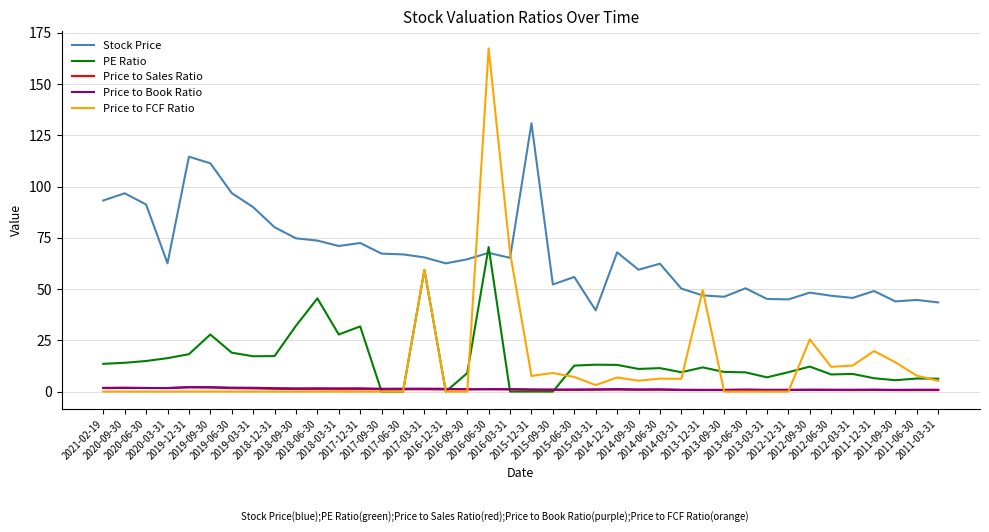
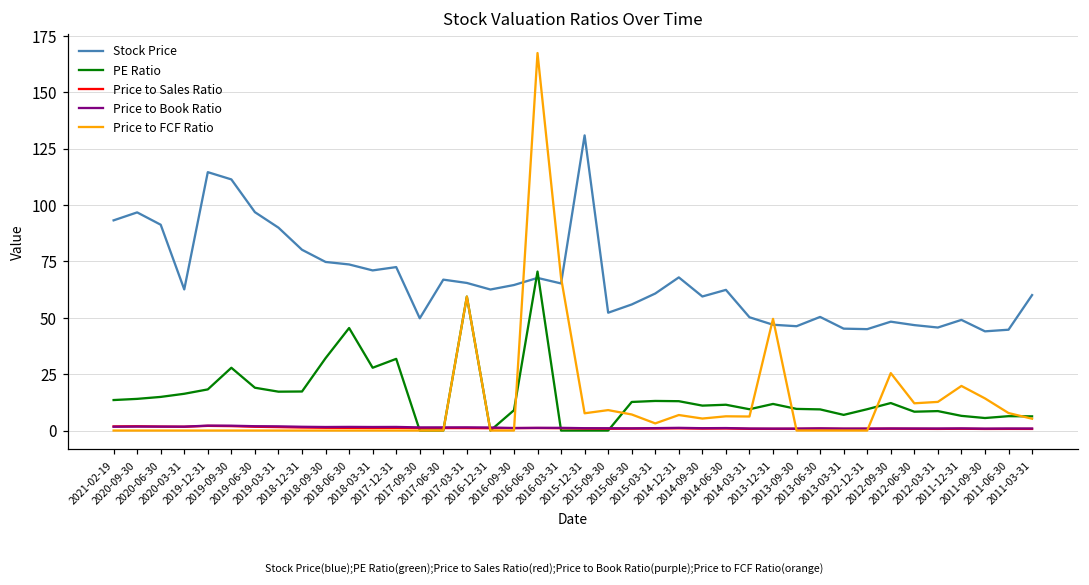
  {
    "Stock Price": {
      "2021-02-19": 93,
      "2020-09-30": 97,
      "2020-06-30": 91,
      "2020-03-31": 63,
      "2019-12-31": 115,
      "2019-09-30": 111,
      "2019-06-30": 97,
      "2019-03-31": 90,
      "2018-12-31": 80,
      "2018-09-30": 75,
      "2018-06-30": 74,
      "2018-03-31": 71,
      "2017-12-31": 72,
-     "2017-09-30": 67,
+     "2017-09-30": 50,
      "2017-06-30": 67,
      "2017-03-31": 65,
      "2016-12-31": 63,
      "2016-09-30": 65,
      "2016-06-30": 68,
      "2016-03-31": 65,
      "2015-12-31": 131,
      "2015-09-30": 52,
      "2015-06-30": 56,
-     "2015-03-31": 40,
+     "2015-03-31": 61,
      "2014-12-31": 68,
      "2014-09-30": 59,
      "2014-06-30": 62,
      "2014-03-31": 50,
      "2013-12-31": 47,
      "2013-09-30": 46,
      "2013-06-30": 50,
      "2013-03-31": 45,
      "2012-12-31": 45,
      "2012-09-30": 48,
      "2012-06-30": 47,
      "2012-03-31": 46,
      "2011-12-31": 49,
      "2011-09-30": 44,
      "2011-06-30": 45,
-     "2011-03-31": 43
+     "2011-03-31": 60
    },
    "PE Ratio": {
      "2021-02-19": 14,
      "2020-09-30": 14,
      "2020-06-30": 15,
      "2020-03-31": 16,
      "2019-12-31": 18,
      "2019-09-30": 28,
      "2019-06-30": 19,
      "2019-03-31": 17,
      "2018-12-31": 17,
      "2018-09-30": 32,
      "2018-06-30": 45,
      "2018-03-31": 28,
      "2017-12-31": 32,
      "2016-09-30": 9,
      "2016-06-30": 70,
      "2015-06-30": 13,
      "2015-03-31": 13,
      "2014-12-31": 13,
      "2014-09-30": 11,
      "2014-06-30": 11,
      "2014-03-31": 9,
      "2013-12-31": 12,
      "2013-09-30": 10,
      "2013-06-30": 9,
      "2013-03-31": 7,
      "2012-12-31": 9,
      "2012-09-30": 12,
      "2012-06-30": 8,
      "2012-03-31": 9,
      "2011-12-31": 7,
      "2011-09-30": 6,
      "2011-06-30": 6
    },
    "Price to FCF Ratio": {
      "2021-02-19": 0,
      "2020-09-30": 0,
      "2020-06-30": 0,
      "2020-03-31": 0,
      "2019-12-31": 0,
      "2019-09-30": 0,
      "2019-06-30": 0,
      "2019-03-31": 0,
      "2018-12-31": 0,
      "2016-06-30": 167,
      "2016-03-31": 68,
      "2015-12-31": 8,
      "2015-09-30": 9,
      "2015-06-30": 7,
      "2015-03-31": 3,
      "2014-12-31": 7,
      "2014-09-30": 5,
      "2014-06-30": 6,
      "2014-03-31": 6,
      "2013-12-31": 50,
      "2012-09-30": 25,
      "2012-06-30": 12,
      "2012-03-31": 13,
      "2011-12-31": 20,
      "2011-09-30": 14,
      "2011-06-30": 8
    }
  }
